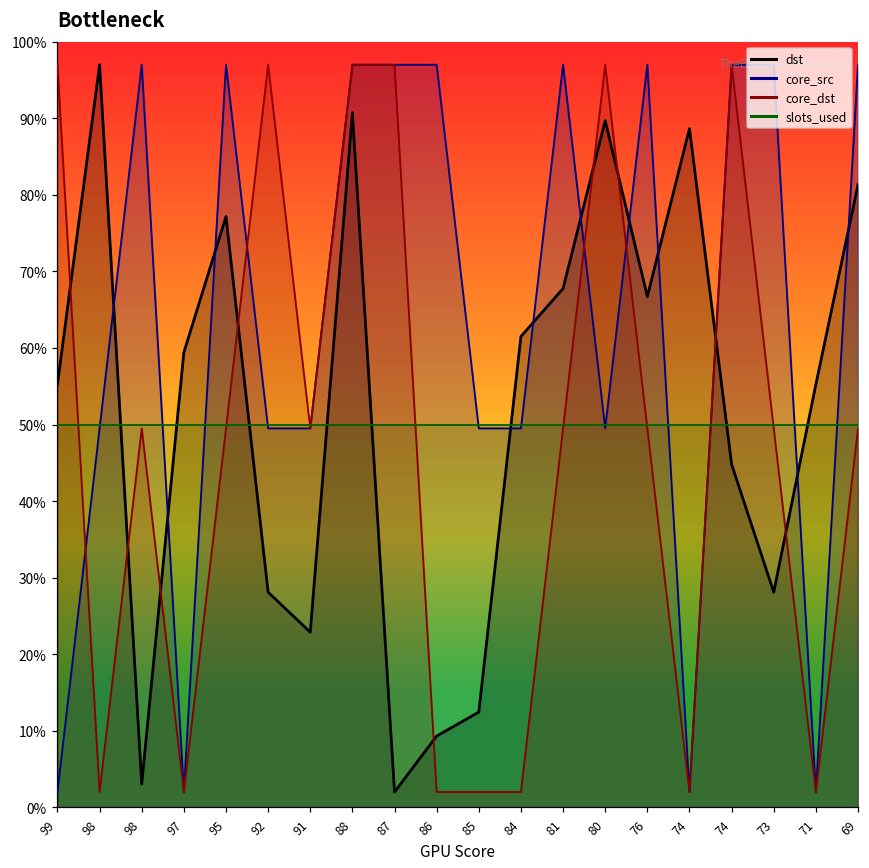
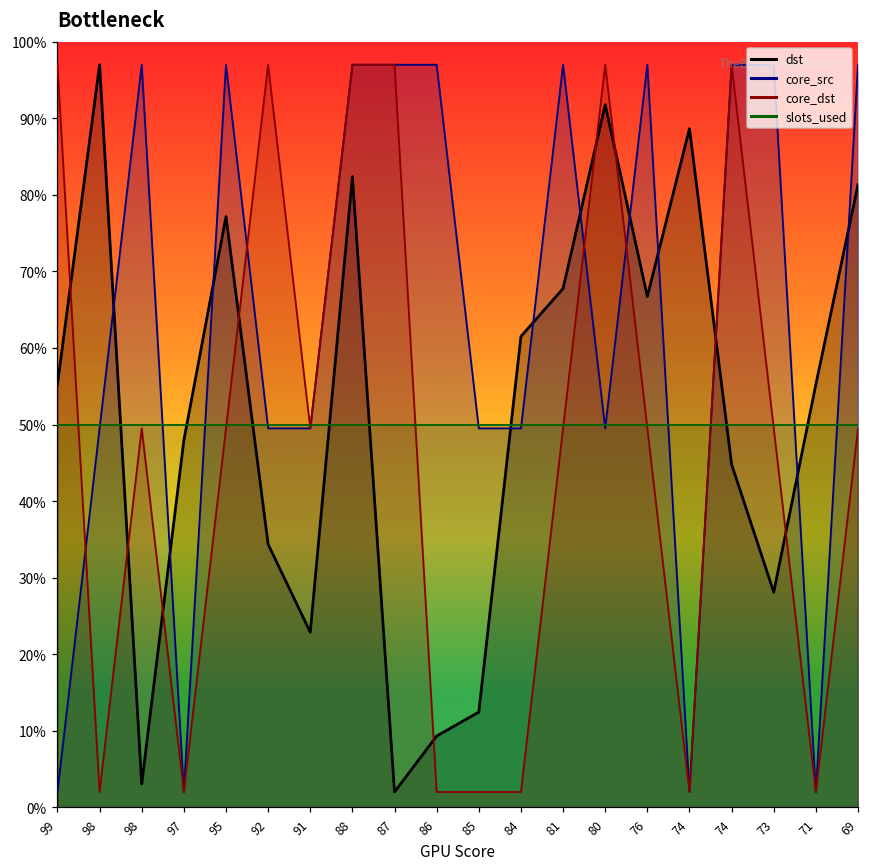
  {
    "dst": {
      "99": "55%",
-     "97": "59%",
+     "97": "48%",
      "95": "77%",
-     "92": "28%",
+     "92": "34%",
      "91": "23%",
-     "88": "91%",
+     "88": "82%",
      "87": "2%",
      "86": "9%",
      "85": "12%",
      "84": "62%",
      "81": "68%",
-     "80": "90%",
+     "80": "92%",
      "76": "67%",
      "73": "28%",
      "71": "55%",
      "69": "81%"
    }
  }
